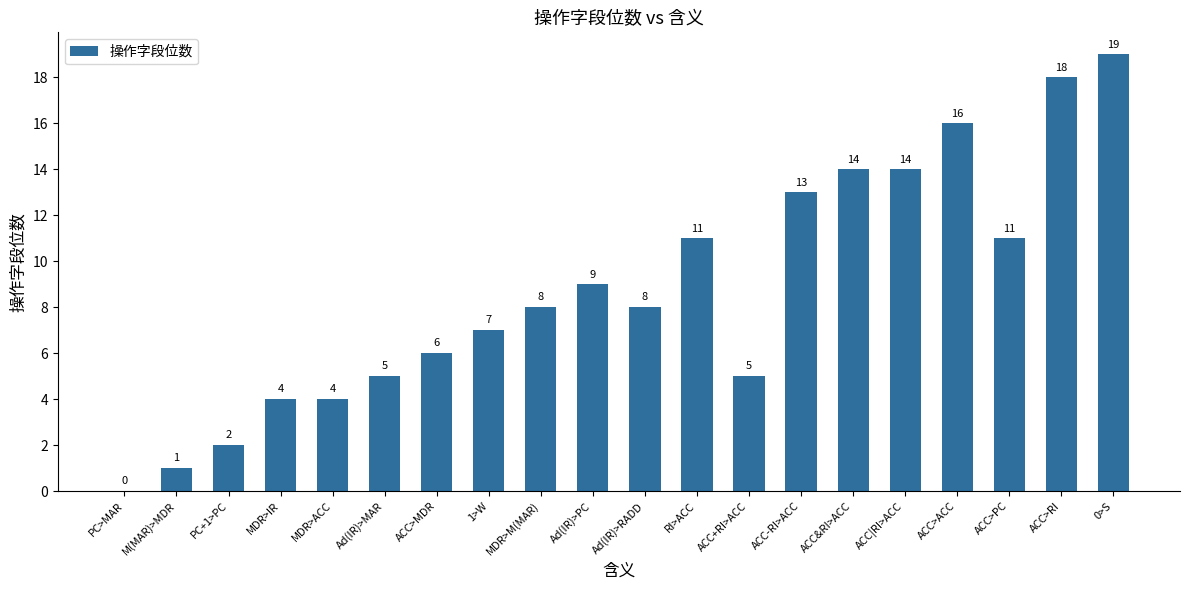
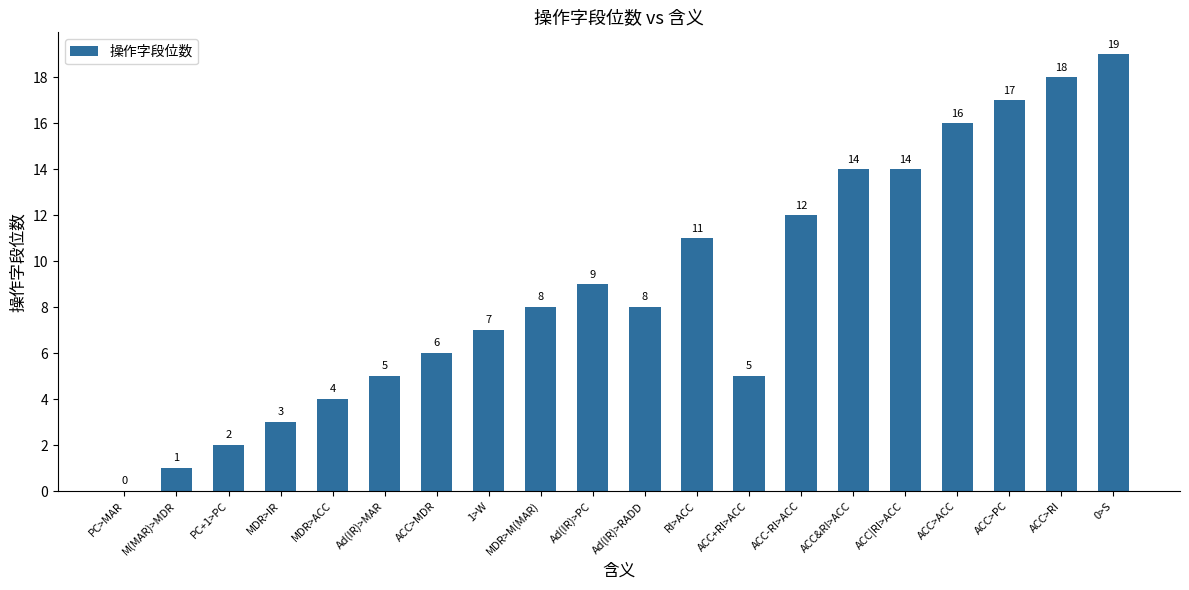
  {
    "PC>MAR": 0,
    "M(MAR)>MDR": 1,
    "PC+1>PC": 2,
-   "MDR>IR": 4,
+   "MDR>IR": 3,
    "MDR>ACC": 4,
    "Ad(IR)>MAR": 5,
    "ACC>MDR": 6,
    "1>W": 7,
    "MDR>M(MAR)": 8,
    "Ad(IR)>PC": 9,
    "Ad(IR)>RADD": 8,
    "RI>ACC": 11,
    "ACC+RI>ACC": 5,
-   "ACC-RI>ACC": 13,
+   "ACC-RI>ACC": 12,
    "ACC&RI>ACC": 14,
    "ACC|RI>ACC": 14,
    "ACC>ACC": 16,
-   "ACC>PC": 11,
+   "ACC>PC": 17,
    "ACC>RI": 18,
    "0>S": 19
  }
